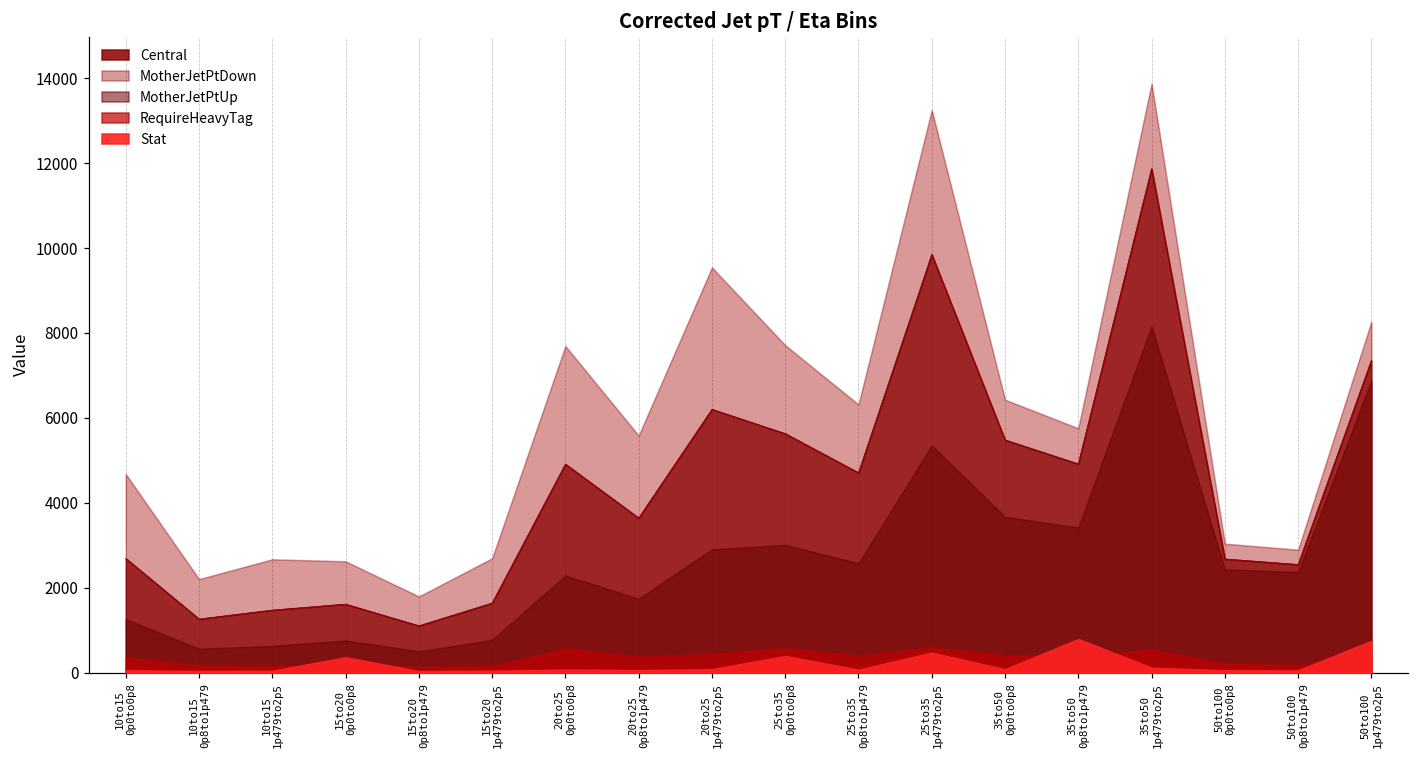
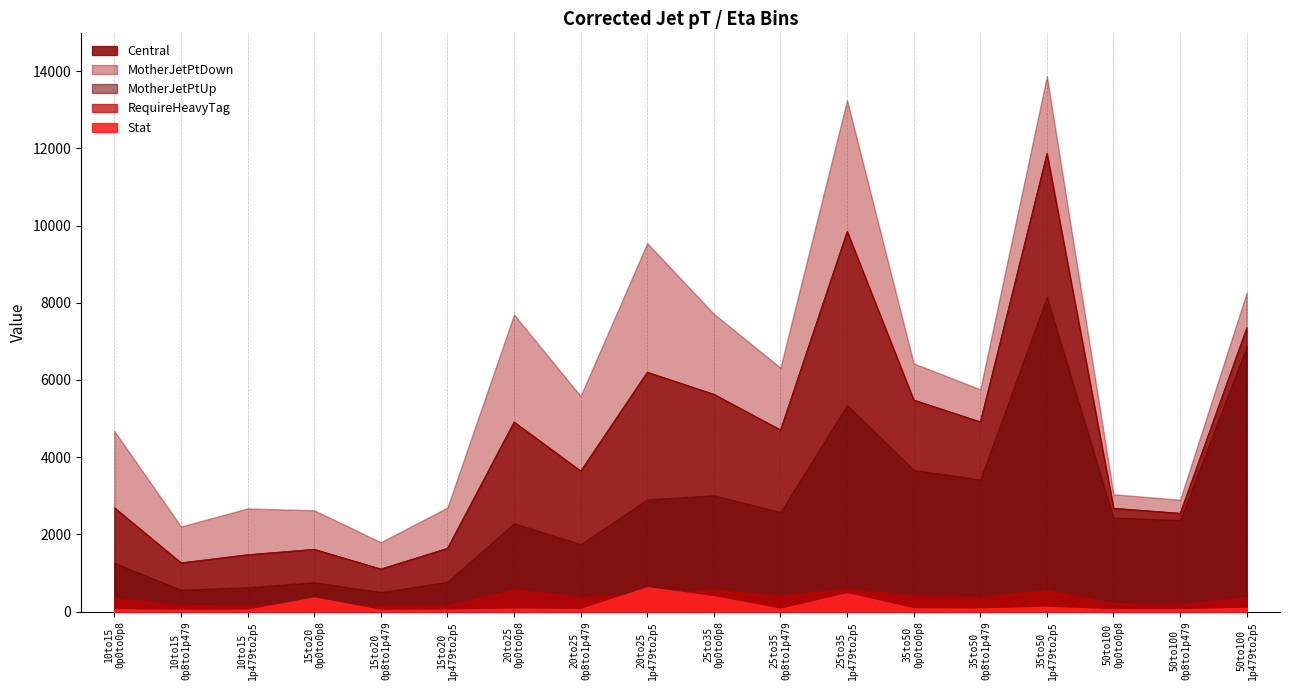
  {
    "Stat": {
      "15to20 0p0to0p8": 400,
      "20to25 0p0to0p8": 100,
-     "20to25 1p479to2p5": 100,
+     "20to25 1p479to2p5": 600,
      "25to35 0p0to0p8": 400,
      "25to35 0p8to1p479": 100,
      "25to35 1p479to2p5": 500,
      "35to50 0p0to0p8": 100,
-     "35to50 0p8to1p479": 800,
+     "35to50 0p8to1p479": 100,
      "35to50 1p479to2p5": 100,
-     "50to100 1p479to2p5": 700
+     "50to100 1p479to2p5": 100
    }
  }
